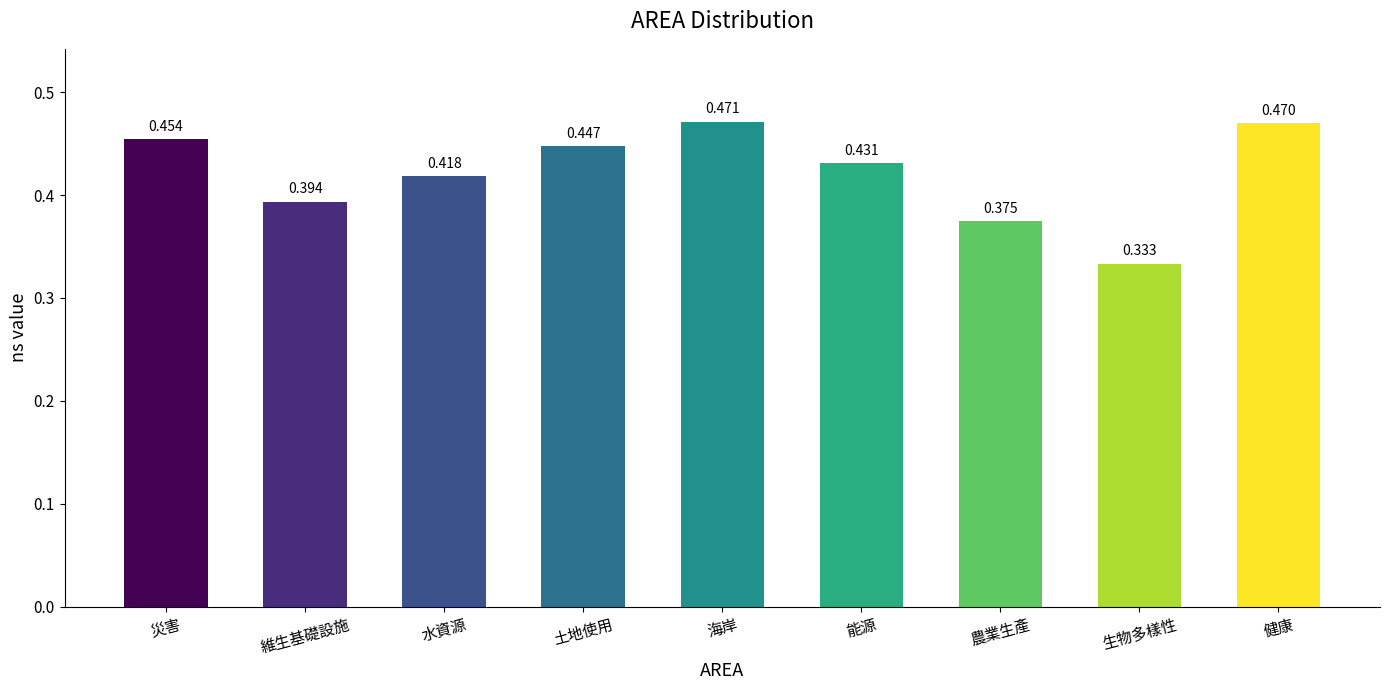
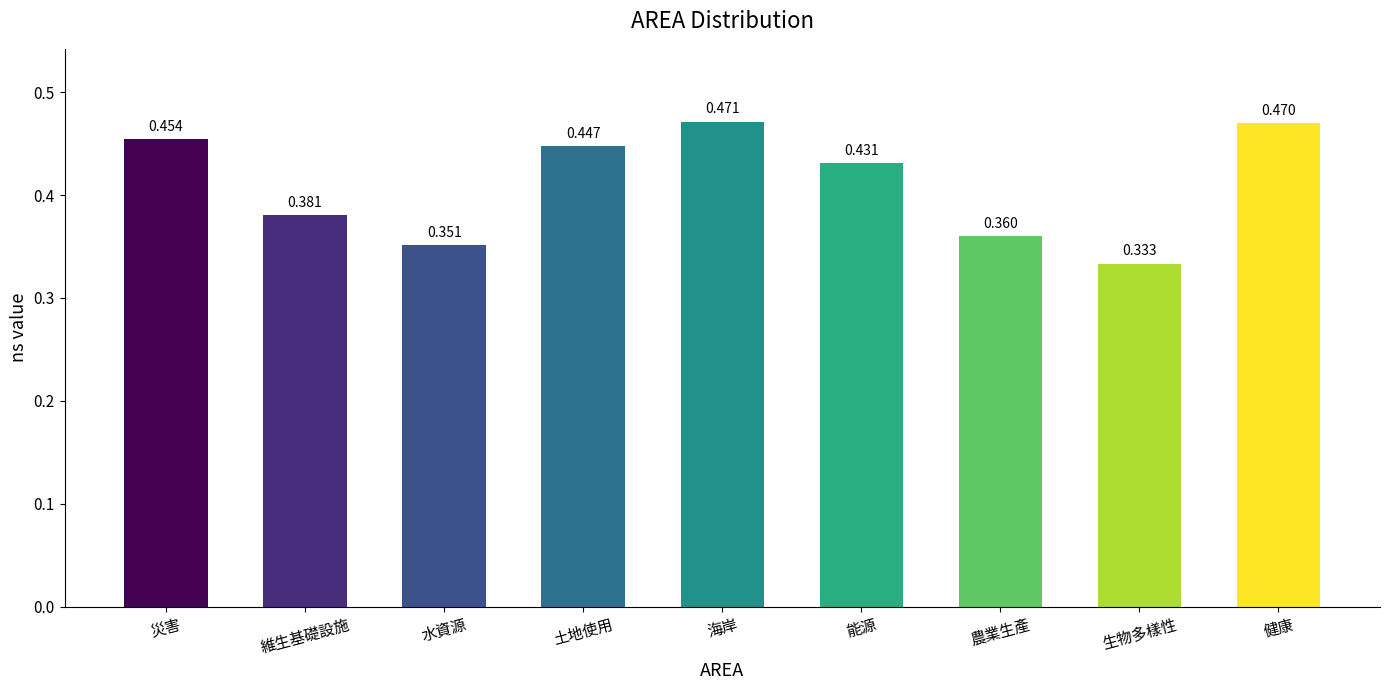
  {
    "災害": 0.454,
-   "維生基礎設施": 0.394,
-   "水資源": 0.418,
+   "維生基礎設施": 0.381,
+   "水資源": 0.351,
    "土地使用": 0.447,
    "海岸": 0.471,
    "能源": 0.431,
-   "農業生產": 0.375,
+   "農業生產": 0.360,
    "生物多樣性": 0.333,
    "健康": 0.470
  }
